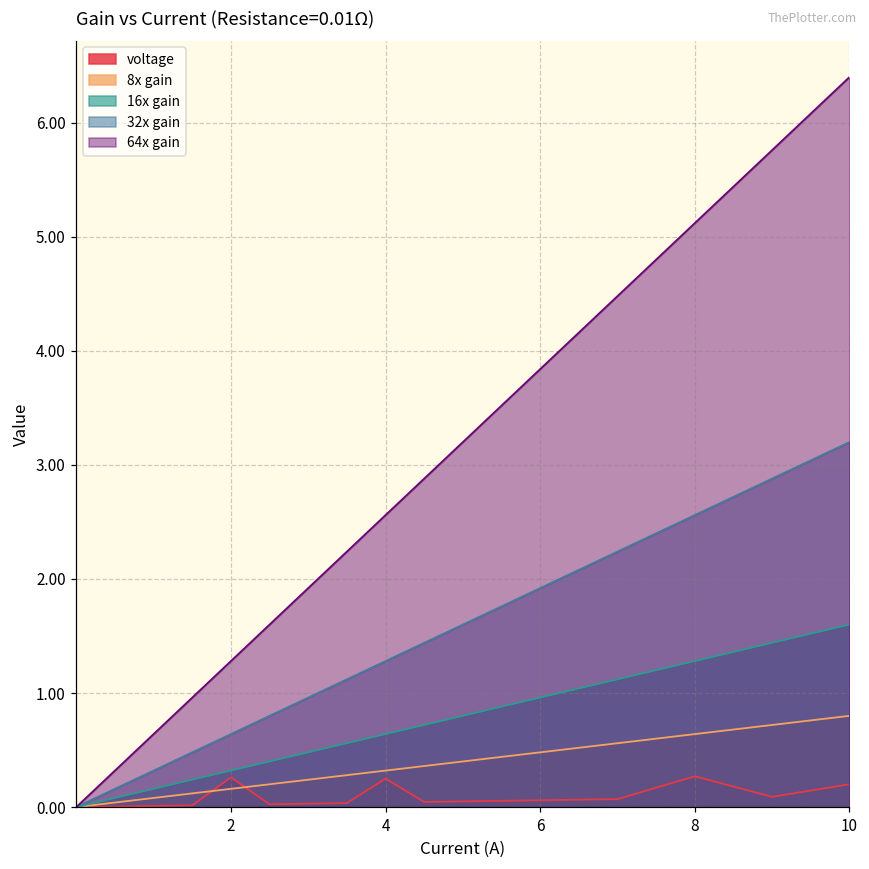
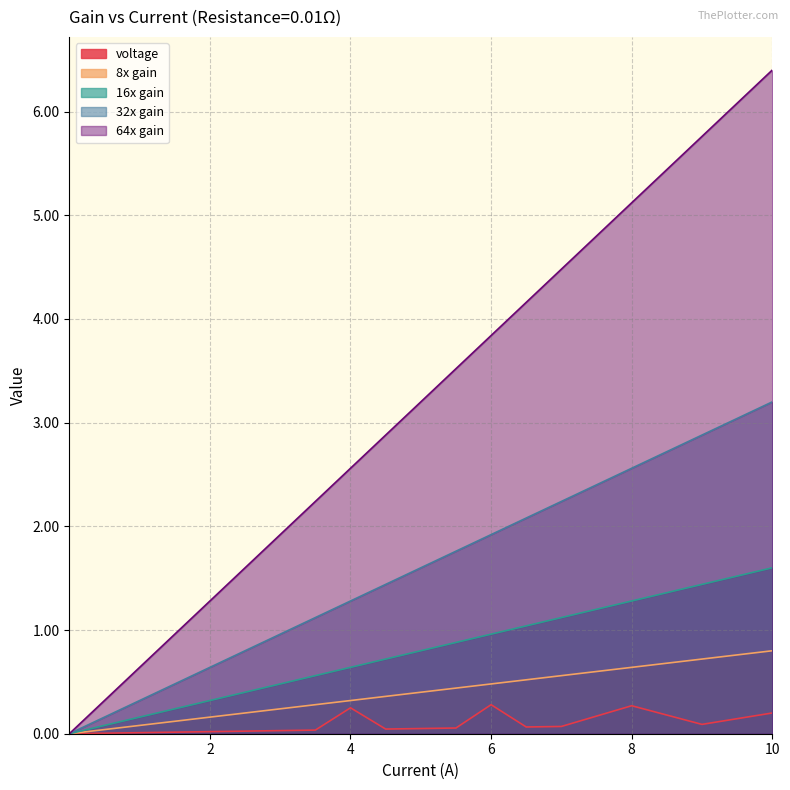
  {
    "voltage": {
-     "2": 0.26,
+     "2": 0.02,
      "4": 0.25,
-     "6": 0.06,
+     "6": 0.28,
      "8": 0.27,
      "10": 0.20
    },
    "8x gain": {
      "2": 0.16,
      "4": 0.32,
      "6": 0.48,
      "8": 0.64,
      "10": 0.80
    },
    "64x gain": {
      "2": 1.28,
      "4": 2.56,
      "6": 3.84,
      "8": 5.12,
      "10": 6.40
    }
  }
